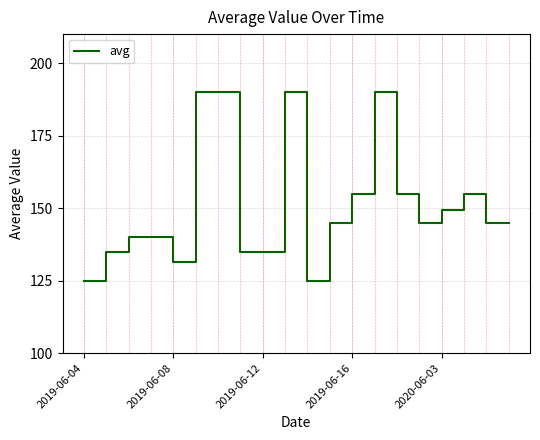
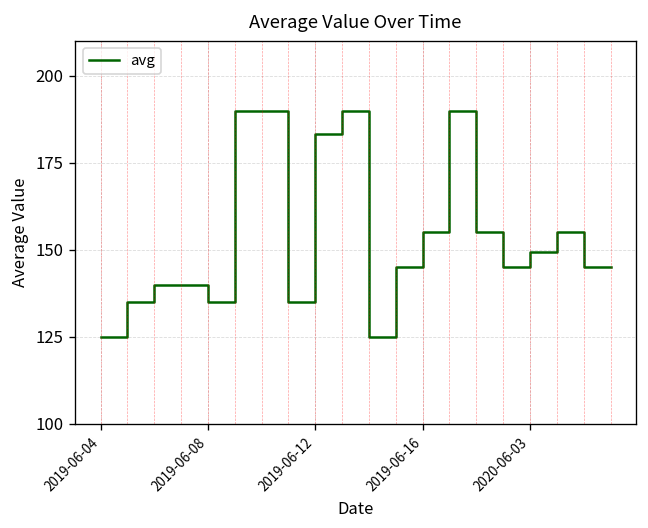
  {
    "2019-06-04": 125,
-   "2019-06-08": 131,
-   "2019-06-12": 135,
+   "2019-06-08": 135,
+   "2019-06-12": 183,
    "2019-06-16": 155,
    "2020-06-03": 149
  }
